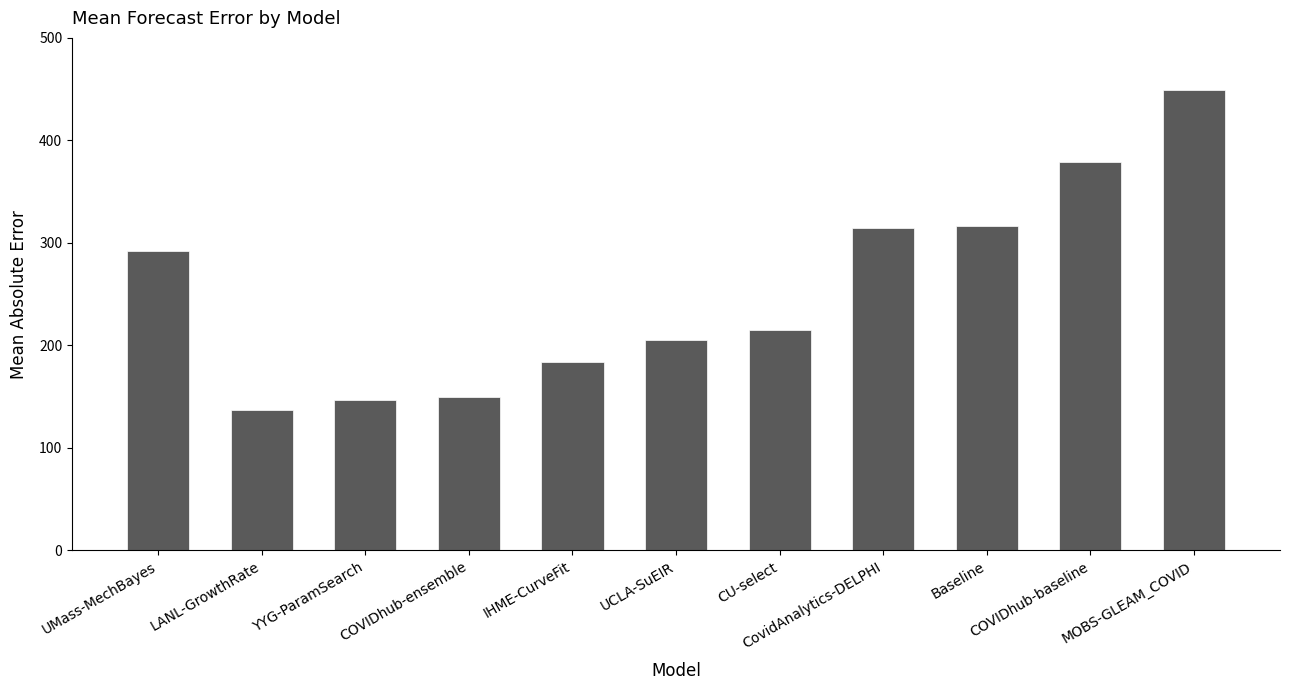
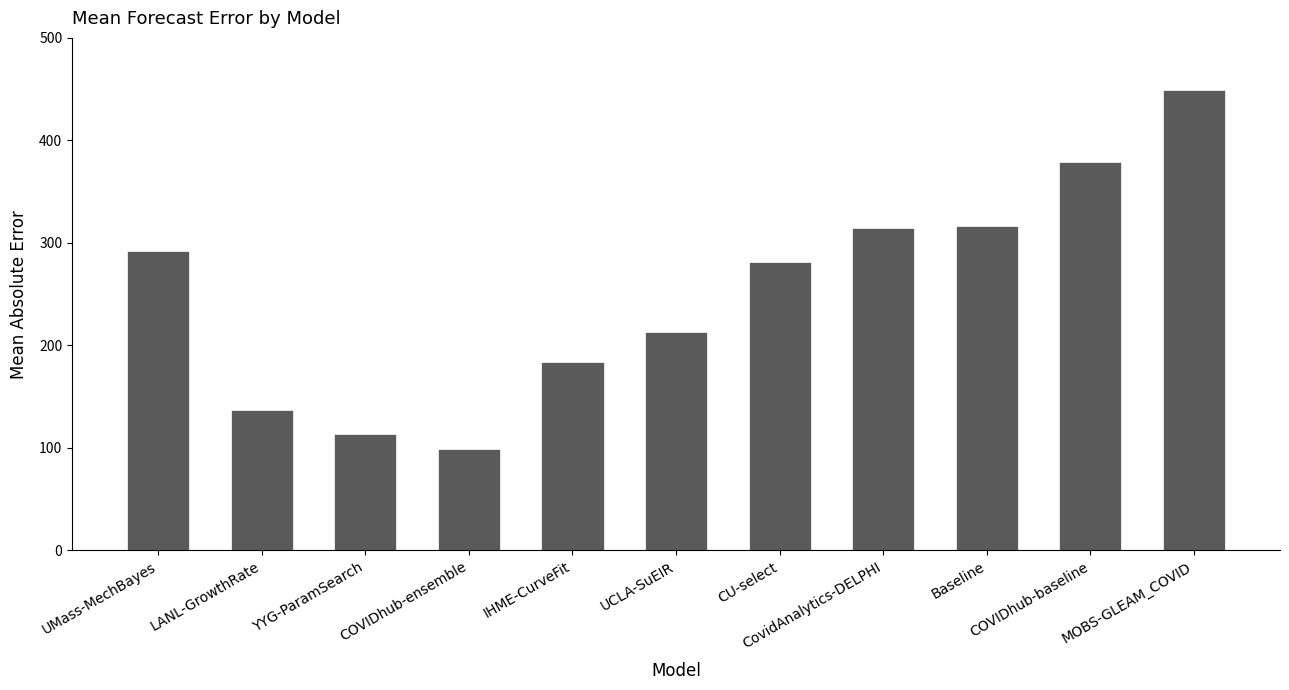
  {
    "UMass-MechBayes": 292,
    "LANL-GrowthRate": 137,
-   "YYG-ParamSearch": 147,
-   "COVIDhub-ensemble": 149,
+   "YYG-ParamSearch": 114,
+   "COVIDhub-ensemble": 99,
    "IHME-CurveFit": 184,
-   "UCLA-SuEIR": 205,
-   "CU-select": 215,
+   "UCLA-SuEIR": 213,
+   "CU-select": 282,
    "CovidAnalytics-DELPHI": 315,
    "Baseline": 317,
    "COVIDhub-baseline": 379,
    "MOBS-GLEAM_COVID": 449
  }
